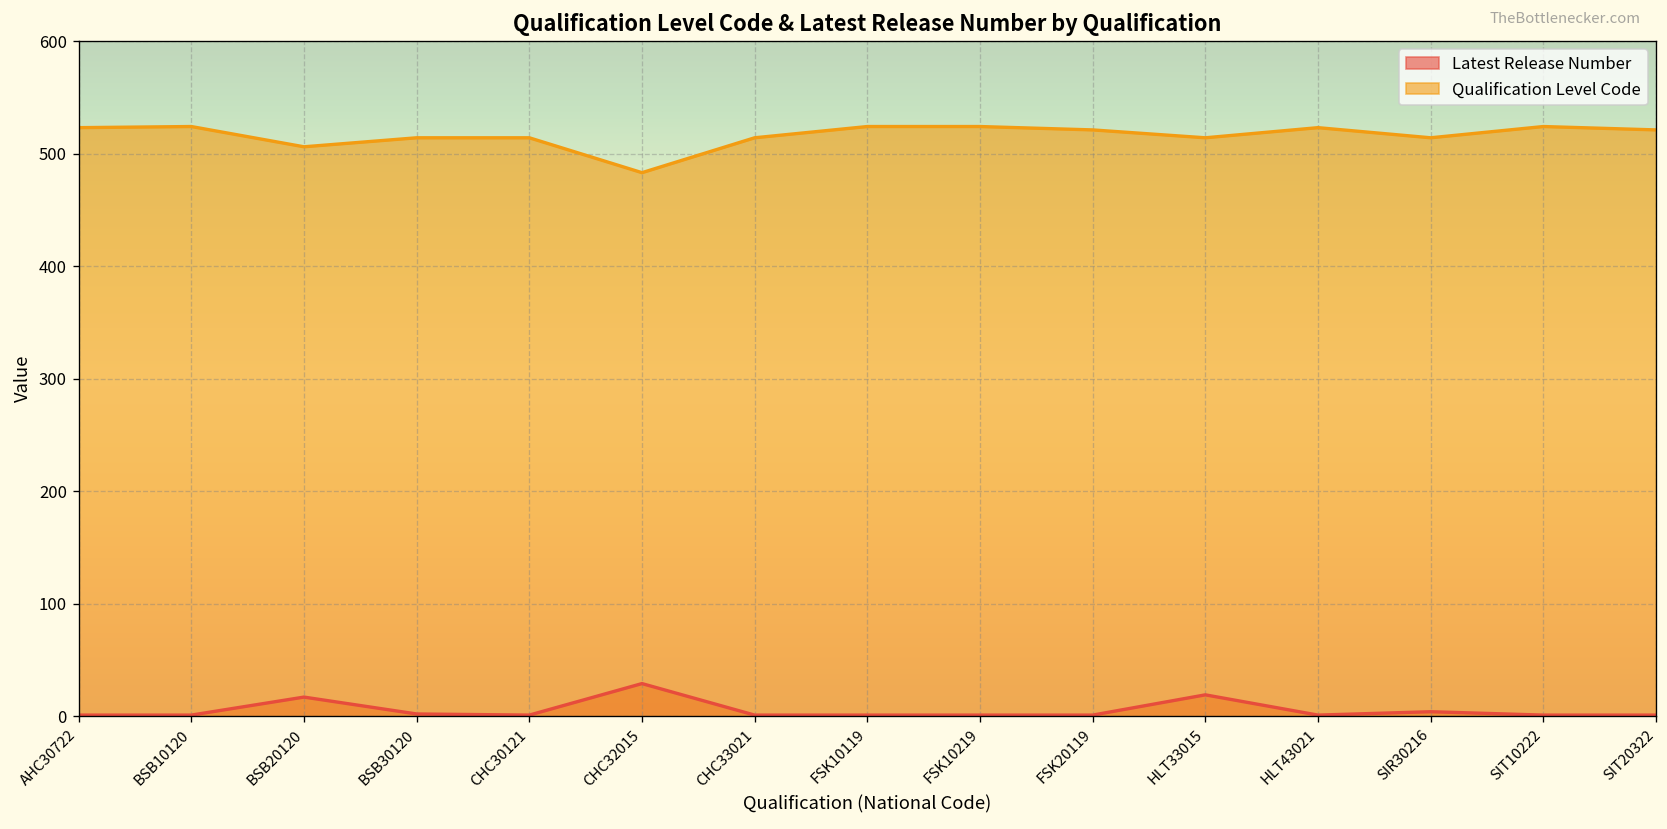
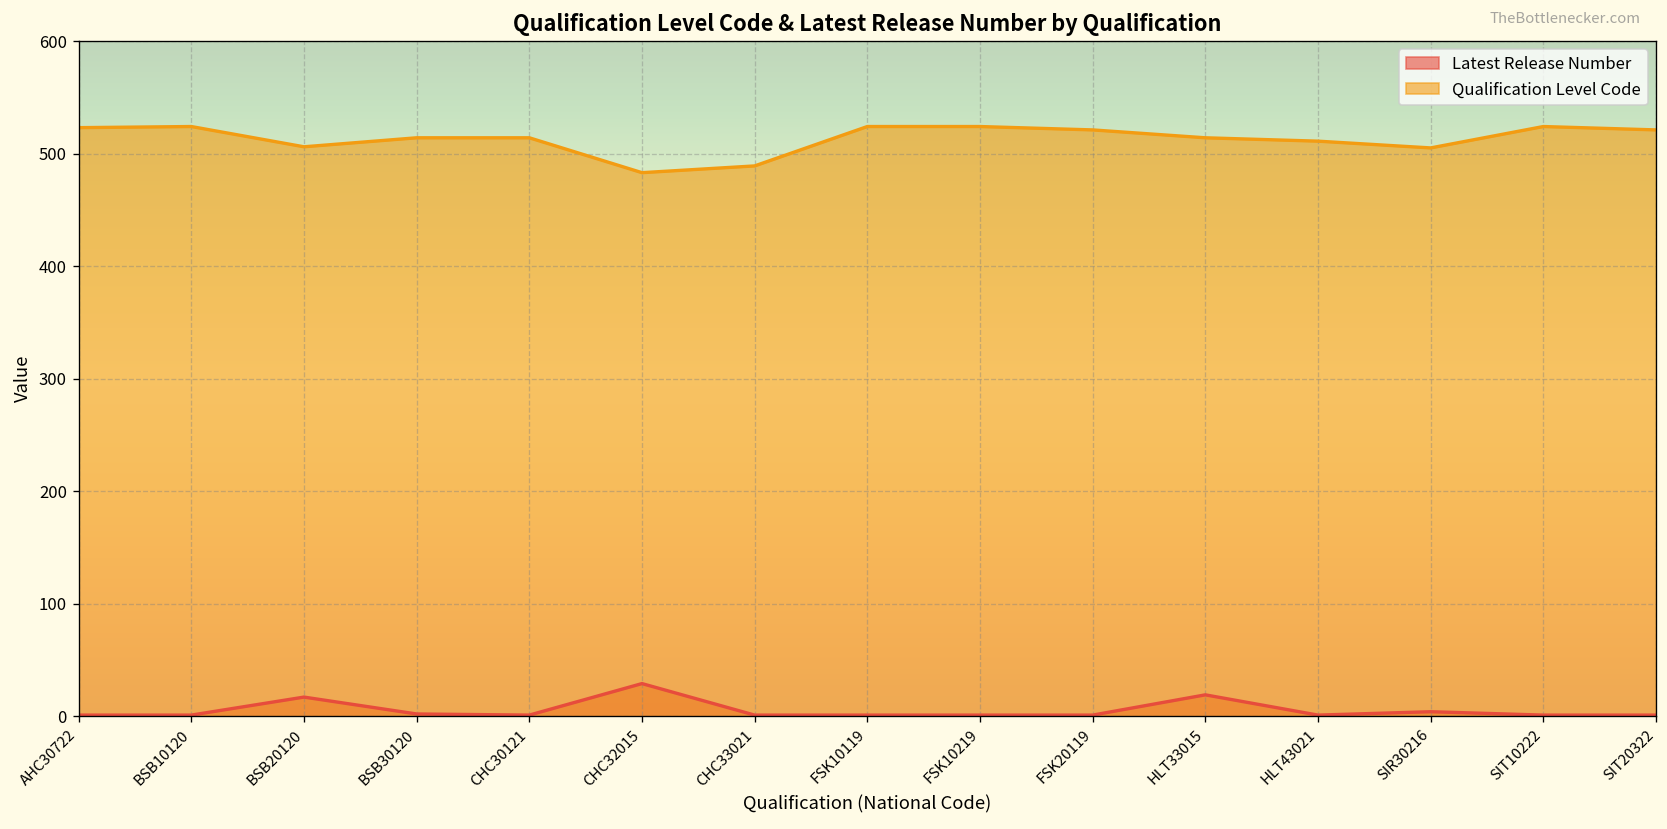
  {
    "Latest Release Number": {
      "AHC30722": 0,
      "BSB10120": 0,
      "BSB20120": 20,
      "BSB30120": 0,
      "CHC30121": 0,
      "CHC32015": 30,
      "CHC33021": 0,
      "FSK10119": 0,
      "FSK10219": 0,
      "FSK20119": 0,
      "HLT33015": 20,
      "HLT43021": 0,
      "SIR30216": 0,
      "SIT10222": 0,
      "SIT20322": 0
    },
    "Qualification Level Code": {
      "AHC30722": 520,
      "BSB10120": 520,
      "BSB20120": 510,
      "BSB30120": 510,
      "CHC30121": 510,
      "CHC32015": 480,
-     "CHC33021": 510,
+     "CHC33021": 490,
      "FSK10119": 520,
      "FSK10219": 520,
      "FSK20119": 520,
      "HLT33015": 510,
-     "HLT43021": 520,
-     "SIR30216": 514,
+     "HLT43021": 510,
+     "SIR30216": 505,
      "SIT10222": 520,
      "SIT20322": 520
    }
  }
